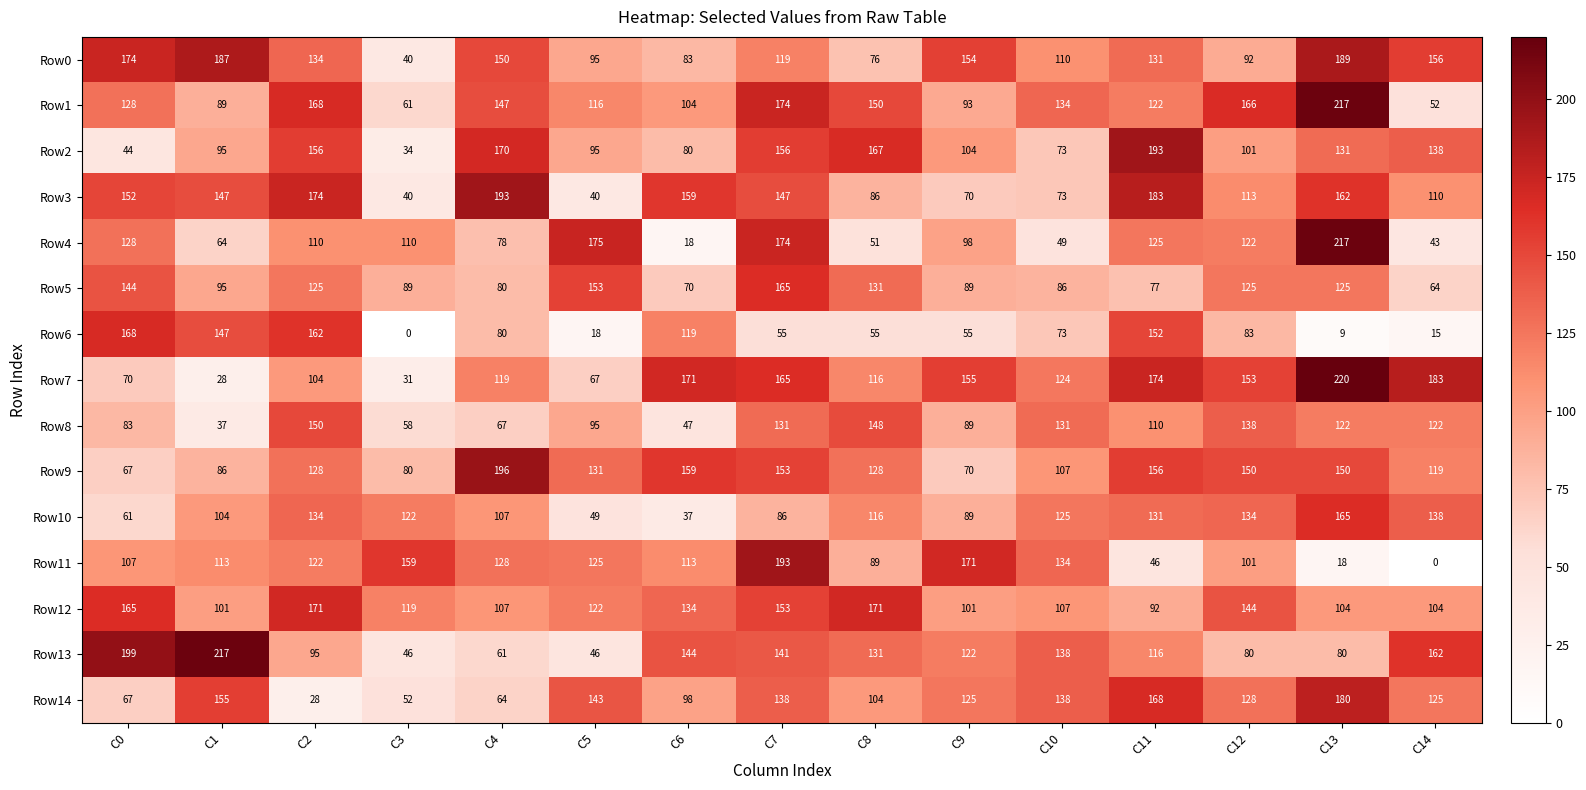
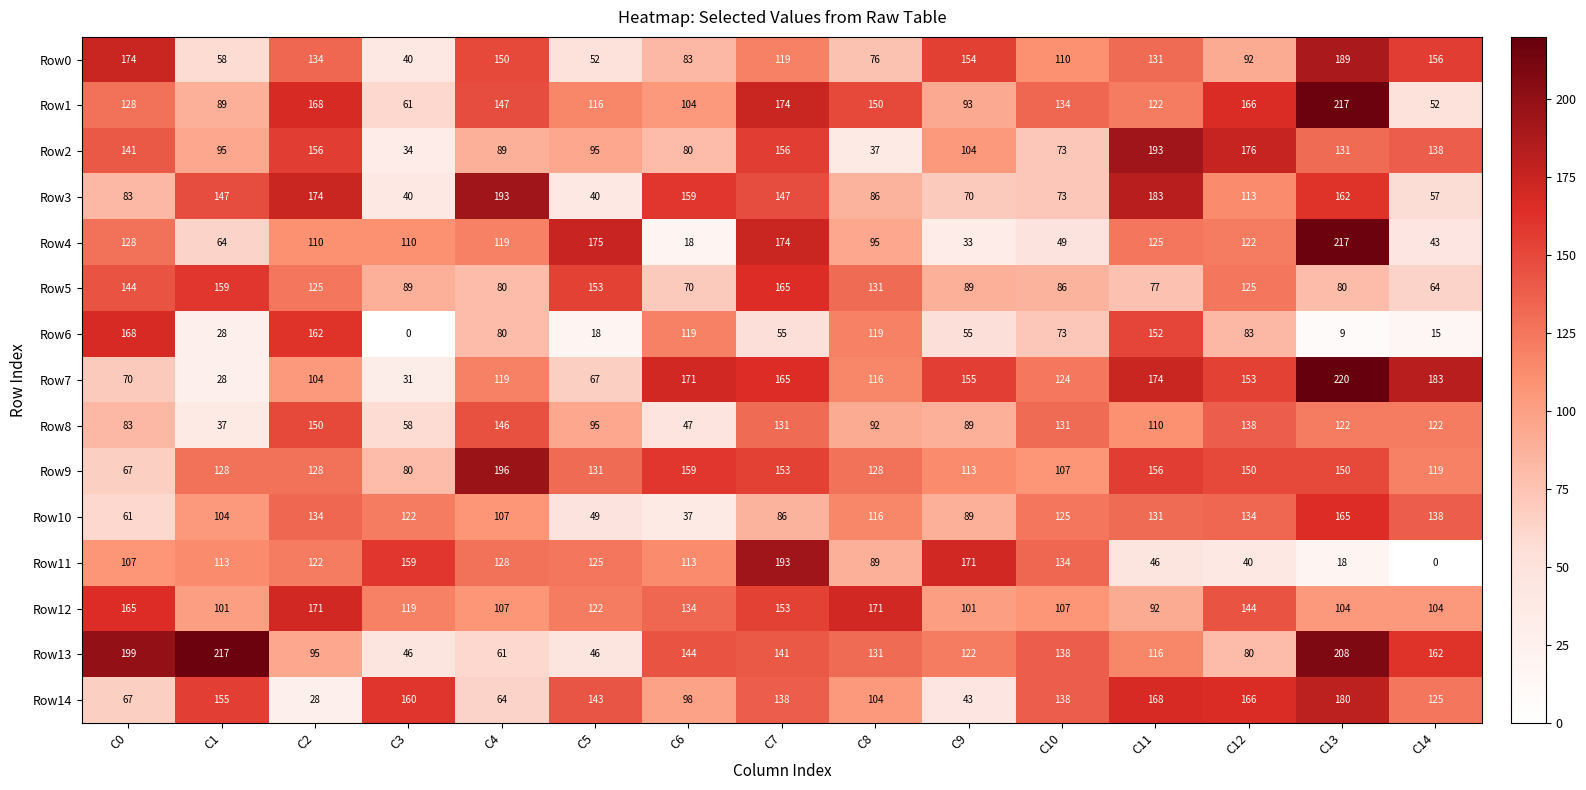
  {
    "Row0": {
      "C0": 174,
-     "C1": 187,
+     "C1": 58,
      "C2": 134,
      "C3": 40,
      "C4": 150,
-     "C5": 95,
+     "C5": 52,
      "C6": 83,
      "C7": 119,
      "C8": 76,
      "C9": 154,
      "C10": 110,
      "C11": 131,
      "C12": 92,
      "C13": 189,
      "C14": 156
    },
    "Row2": {
-     "C0": 44,
+     "C0": 141,
      "C1": 95,
      "C2": 156,
      "C3": 34,
-     "C4": 170,
+     "C4": 89,
      "C5": 95,
      "C6": 80,
      "C7": 156,
-     "C8": 167,
+     "C8": 37,
      "C9": 104,
      "C10": 73,
      "C11": 193,
-     "C12": 101,
+     "C12": 176,
      "C13": 131,
      "C14": 138
    },
    "Row3": {
-     "C0": 152,
+     "C0": 83,
      "C1": 147,
      "C2": 174,
      "C3": 40,
      "C4": 193,
      "C5": 40,
      "C6": 159,
      "C7": 147,
      "C8": 86,
      "C9": 70,
      "C10": 73,
      "C11": 183,
      "C12": 113,
      "C13": 162,
-     "C14": 110
+     "C14": 57
    },
    "Row4": {
      "C0": 128,
      "C1": 64,
      "C2": 110,
      "C3": 110,
-     "C4": 78,
+     "C4": 119,
      "C5": 175,
      "C6": 18,
      "C7": 174,
-     "C8": 51,
-     "C9": 98,
+     "C8": 95,
+     "C9": 33,
      "C10": 49,
      "C11": 125,
      "C12": 122,
      "C13": 217,
      "C14": 43
    },
    "Row5": {
      "C0": 144,
-     "C1": 95,
+     "C1": 159,
      "C2": 125,
      "C3": 89,
      "C4": 80,
      "C5": 153,
      "C6": 70,
      "C7": 165,
      "C8": 131,
      "C9": 89,
      "C10": 86,
      "C11": 77,
      "C12": 125,
-     "C13": 125,
+     "C13": 80,
      "C14": 64
    },
    "Row6": {
      "C0": 168,
-     "C1": 147,
+     "C1": 28,
      "C2": 162,
      "C3": 0,
      "C4": 80,
      "C5": 18,
      "C6": 119,
      "C7": 55,
-     "C8": 55,
+     "C8": 119,
      "C9": 55,
      "C10": 73,
      "C11": 152,
      "C12": 83,
      "C13": 9,
      "C14": 15
    },
    "Row8": {
      "C0": 83,
      "C1": 37,
      "C2": 150,
      "C3": 58,
-     "C4": 67,
+     "C4": 146,
      "C5": 95,
      "C6": 47,
      "C7": 131,
-     "C8": 148,
+     "C8": 92,
      "C9": 89,
      "C10": 131,
      "C11": 110,
      "C12": 138,
      "C13": 122,
      "C14": 122
    },
    "Row9": {
      "C0": 67,
-     "C1": 86,
+     "C1": 128,
      "C2": 128,
      "C3": 80,
      "C4": 196,
      "C5": 131,
      "C6": 159,
      "C7": 153,
      "C8": 128,
-     "C9": 70,
+     "C9": 113,
      "C10": 107,
      "C11": 156,
      "C12": 150,
      "C13": 150,
      "C14": 119
    },
    "Row11": {
      "C0": 107,
      "C1": 113,
      "C2": 122,
      "C3": 159,
      "C4": 128,
      "C5": 125,
      "C6": 113,
      "C7": 193,
      "C8": 89,
      "C9": 171,
      "C10": 134,
      "C11": 46,
-     "C12": 101,
+     "C12": 40,
      "C13": 18,
      "C14": 0
    },
    "Row13": {
      "C0": 199,
      "C1": 217,
      "C2": 95,
      "C3": 46,
      "C4": 61,
      "C5": 46,
      "C6": 144,
      "C7": 141,
      "C8": 131,
      "C9": 122,
      "C10": 138,
      "C11": 116,
      "C12": 80,
-     "C13": 80,
+     "C13": 208,
      "C14": 162
    },
    "Row14": {
      "C0": 67,
      "C1": 155,
      "C2": 28,
-     "C3": 52,
+     "C3": 160,
      "C4": 64,
      "C5": 143,
      "C6": 98,
      "C7": 138,
      "C8": 104,
-     "C9": 125,
+     "C9": 43,
      "C10": 138,
      "C11": 168,
-     "C12": 128,
+     "C12": 166,
      "C13": 180,
      "C14": 125
    }
  }
